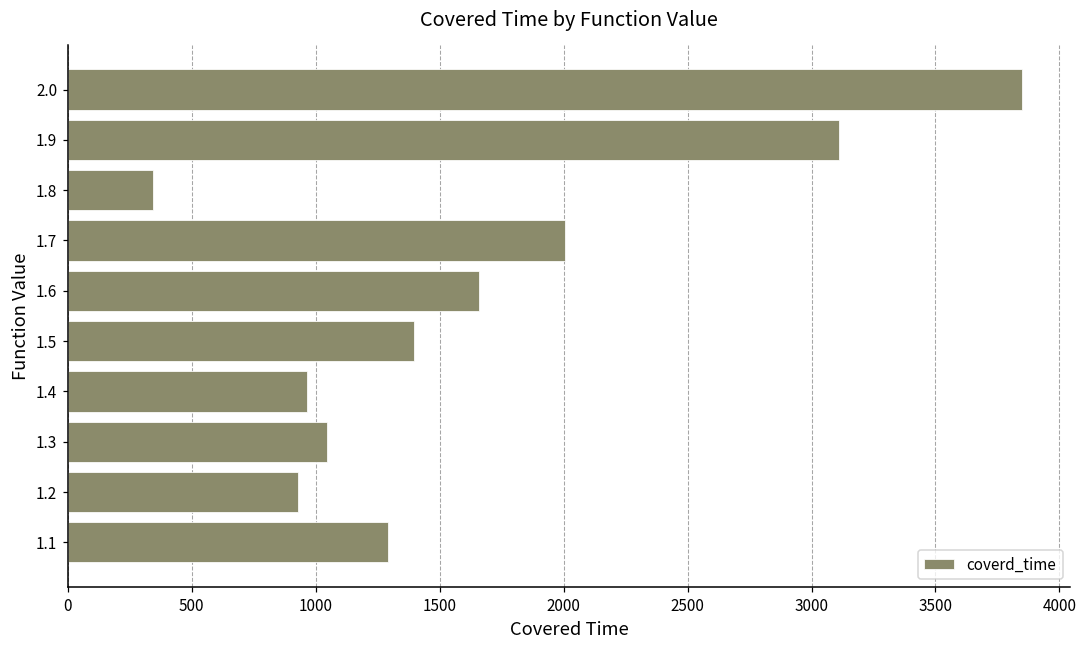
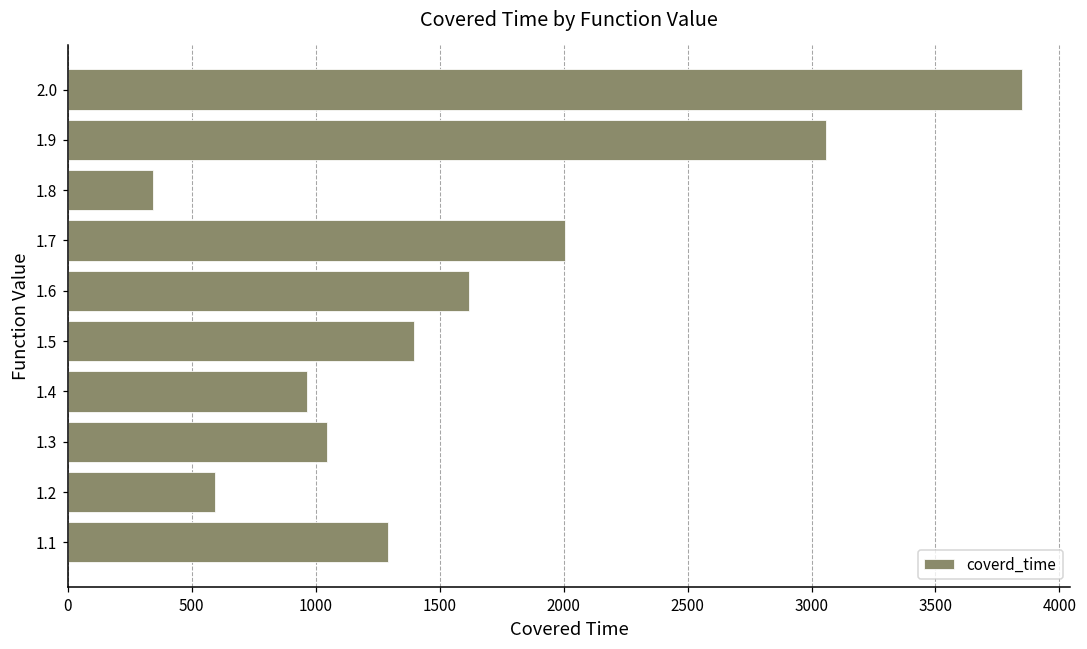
  {
    "2.0": 3850,
-   "1.9": 3110,
+   "1.9": 3060,
    "1.8": 340,
    "1.7": 2000,
-   "1.6": 1660,
+   "1.6": 1620,
    "1.5": 1400,
    "1.4": 960,
    "1.3": 1040,
-   "1.2": 930,
+   "1.2": 600,
    "1.1": 1290
  }
